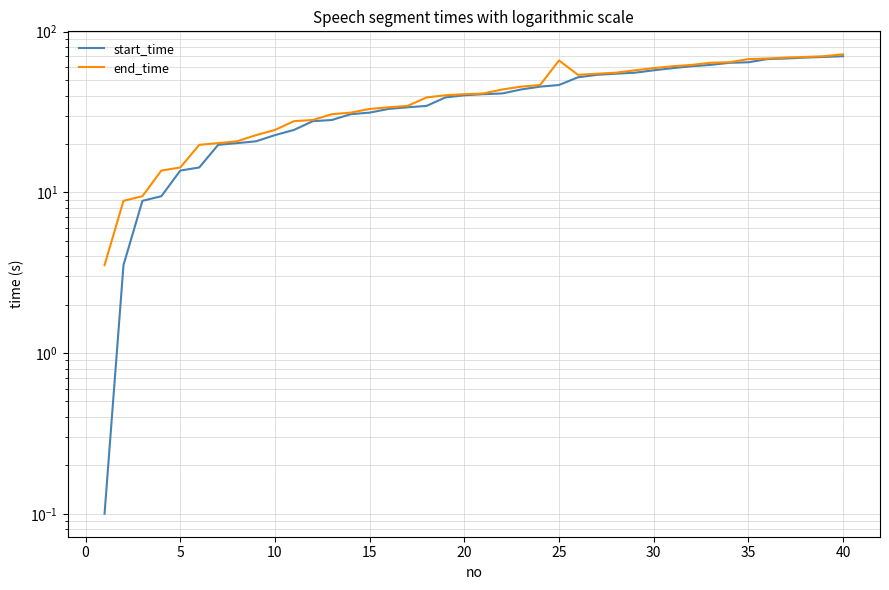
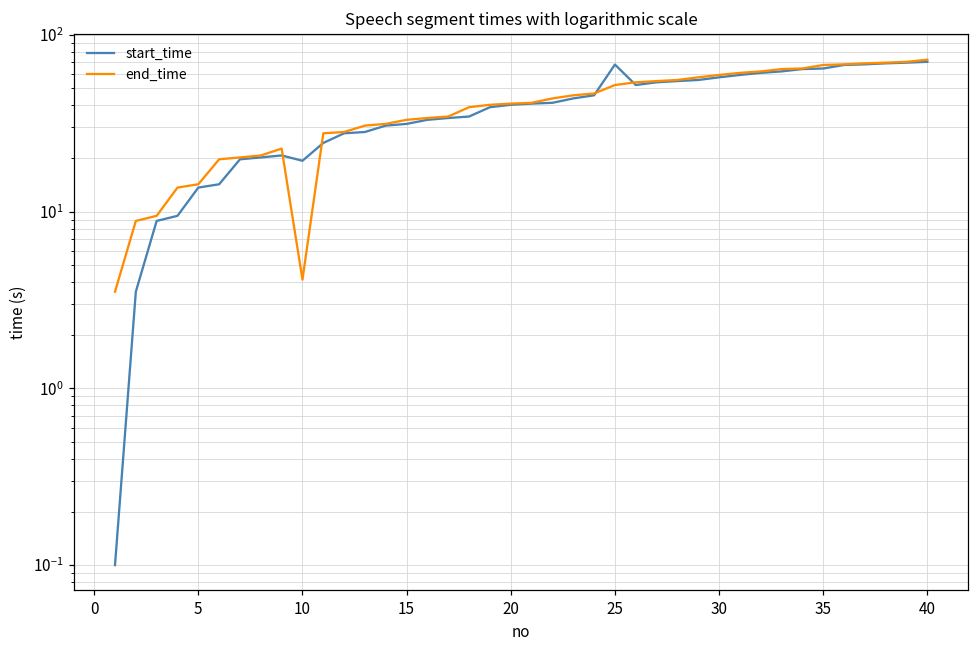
  {
    "start_time": {
      "5": 14,
-     "10": 23,
+     "10": 19,
      "15": 31,
-     "25": 46,
+     "25": 68,
      "35": 64
    },
    "end_time": {
      "5": 14,
-     "10": 24,
+     "10": 4.1,
      "15": 33,
-     "25": 66,
+     "25": 52,
      "35": 67
    }
  }
